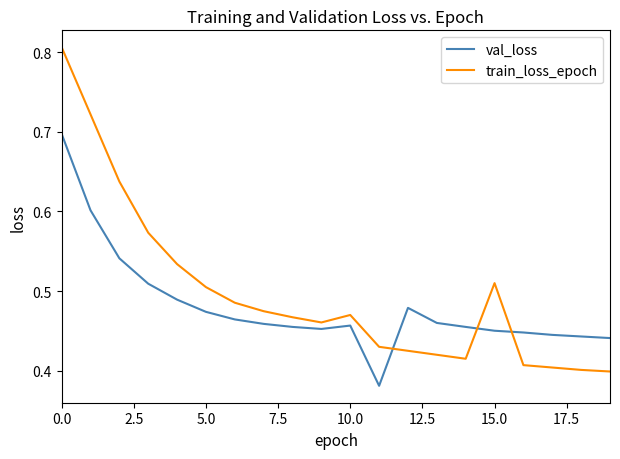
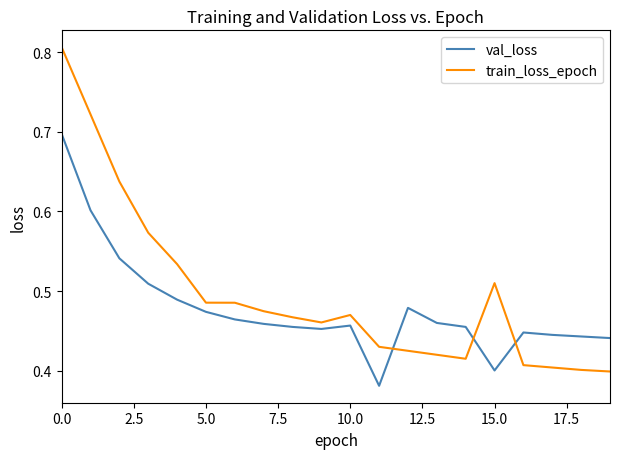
  {
    "val_loss": {
      "0.0": 0.70,
      "5.0": 0.47,
      "10.0": 0.46,
-     "15.0": 0.45
+     "15.0": 0.40
    },
    "train_loss_epoch": {
      "0.0": 0.81,
-     "5.0": 0.50,
+     "5.0": 0.49,
      "10.0": 0.47,
      "15.0": 0.51
    }
  }
